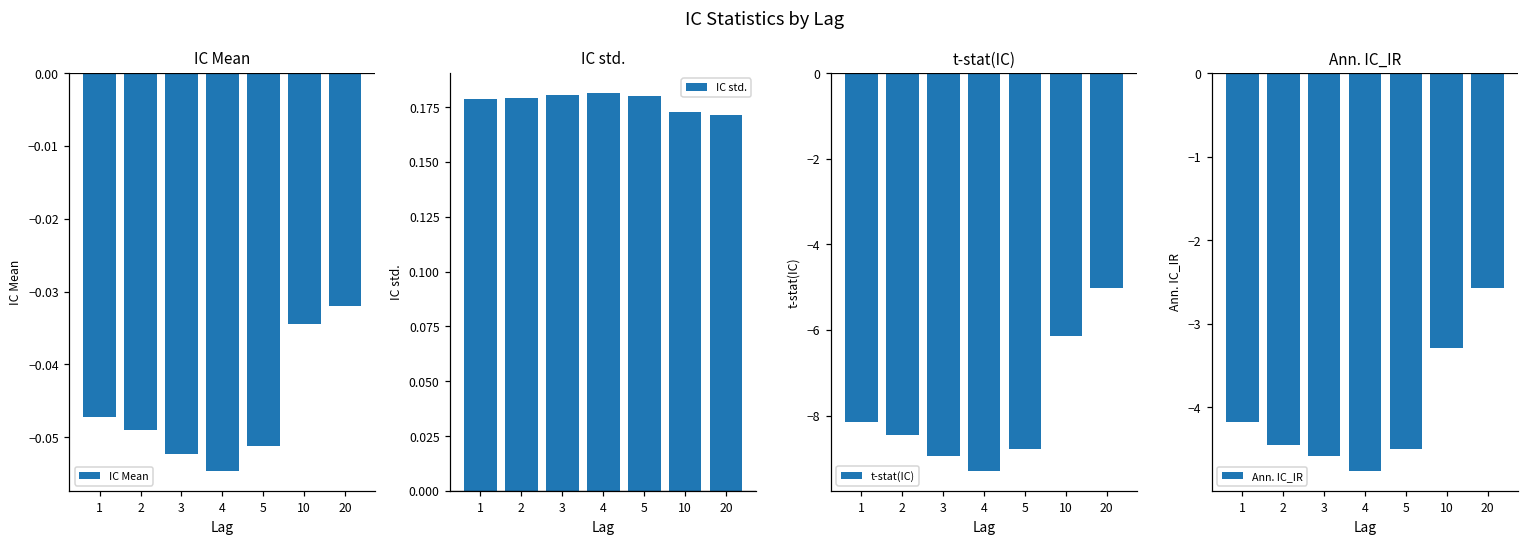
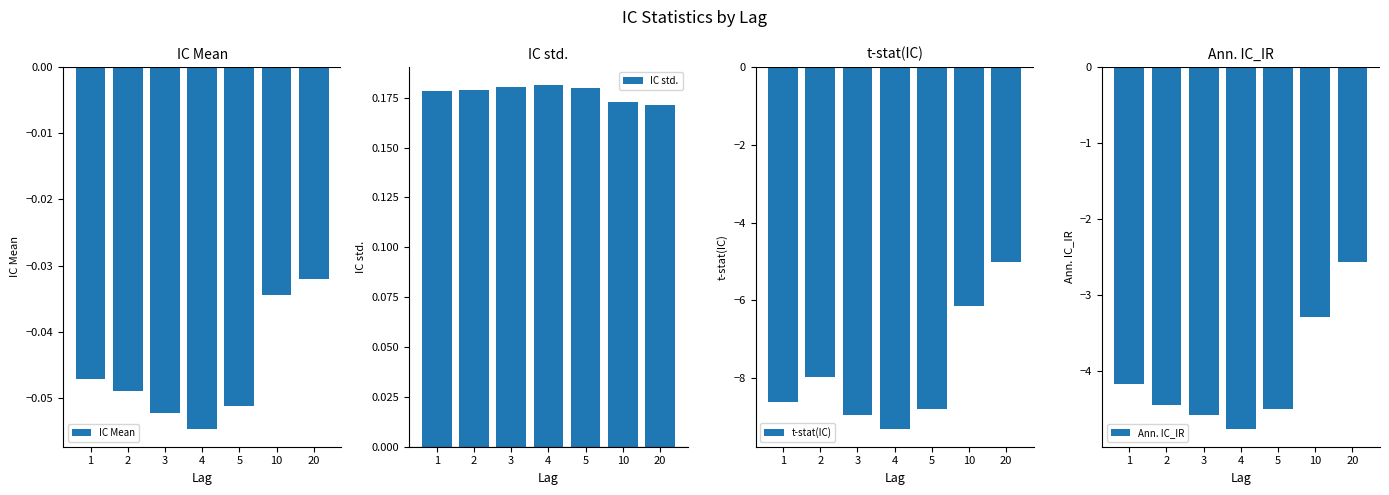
  {
    "IC Mean": {
      "1": -0.047,
      "2": -0.049,
      "3": -0.052,
      "4": -0.055,
      "5": -0.051,
      "10": -0.034,
      "20": -0.032
    },
    "IC std.": {
      "1": 0.179,
      "2": 0.179,
      "3": 0.180,
      "4": 0.181,
      "5": 0.180,
      "10": 0.173,
      "20": 0.172
    },
    "t-stat(IC)": {
-     "1": -8.2,
-     "2": -8.4,
+     "1": -8.6,
+     "2": -8.0,
      "3": -8.9,
      "4": -9.3,
      "5": -8.8,
      "10": -6.1,
      "20": -5.0
    },
    "Ann. IC_IR": {
      "1": -4.2,
      "2": -4.4,
      "3": -4.6,
      "4": -4.8,
      "5": -4.5,
      "10": -3.3,
      "20": -2.6
    }
  }
